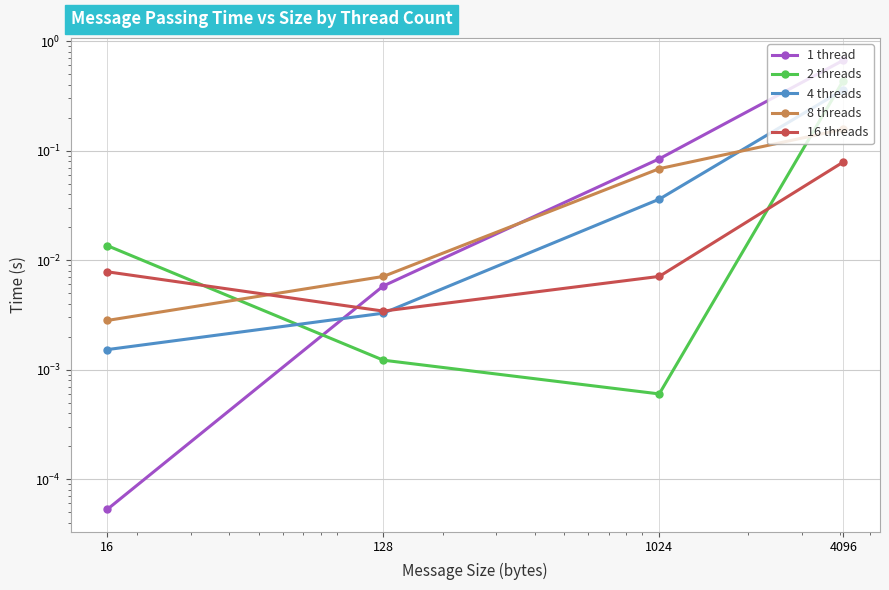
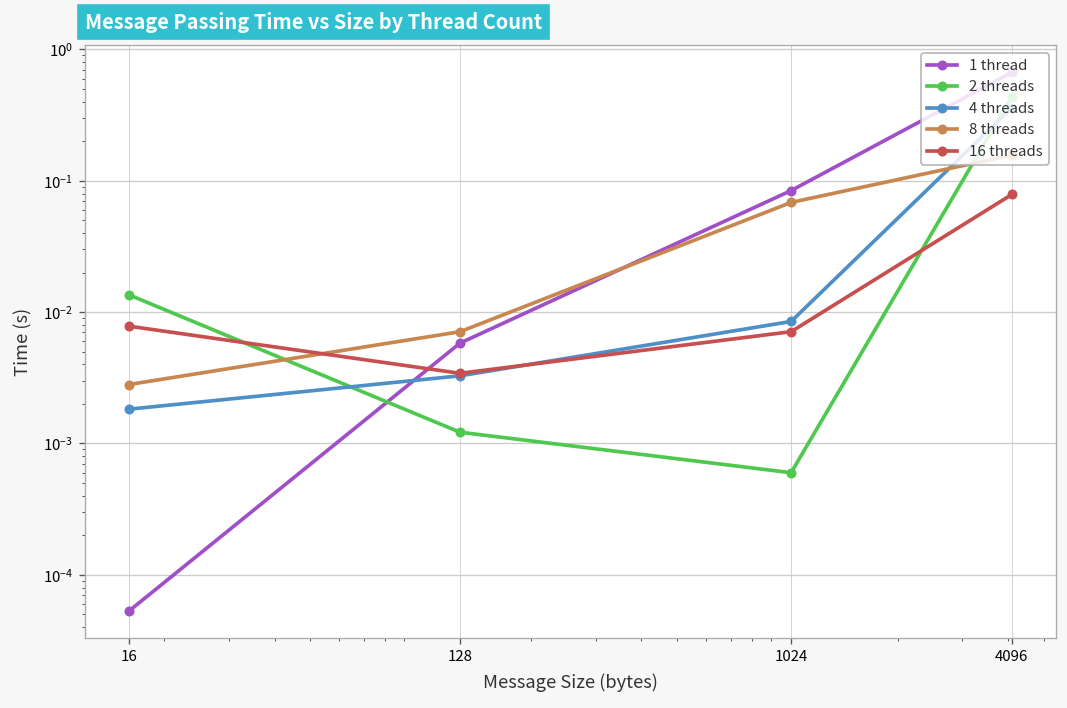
  {
    "1 thread": {
      "16": 0.00005,
      "128": 0.006,
      "1024": 0.08
    },
    "2 threads": {
      "16": 0.014,
      "128": 0.0012,
      "1024": 0.0006
    },
    "4 threads": {
-     "16": 0.0015,
-     "1024": 0.036
+     "16": 0.0018,
+     "1024": 0.008
    }
  }
